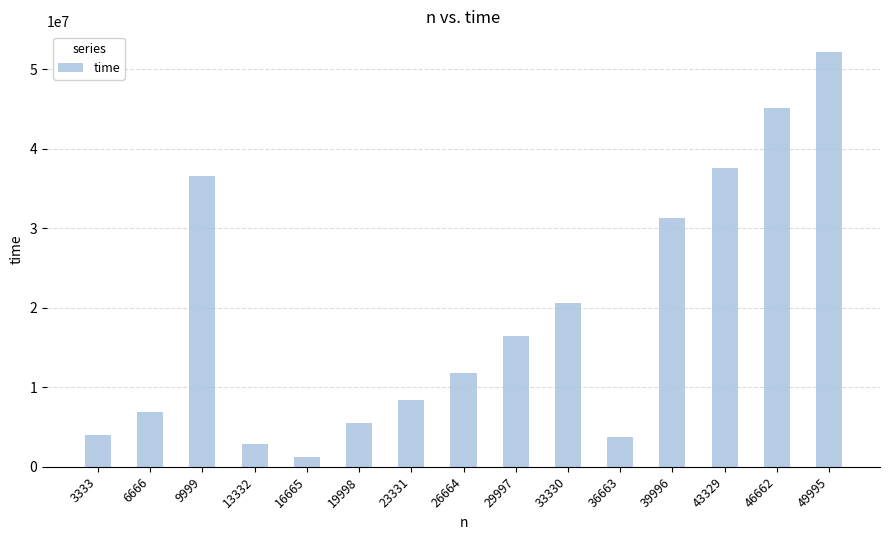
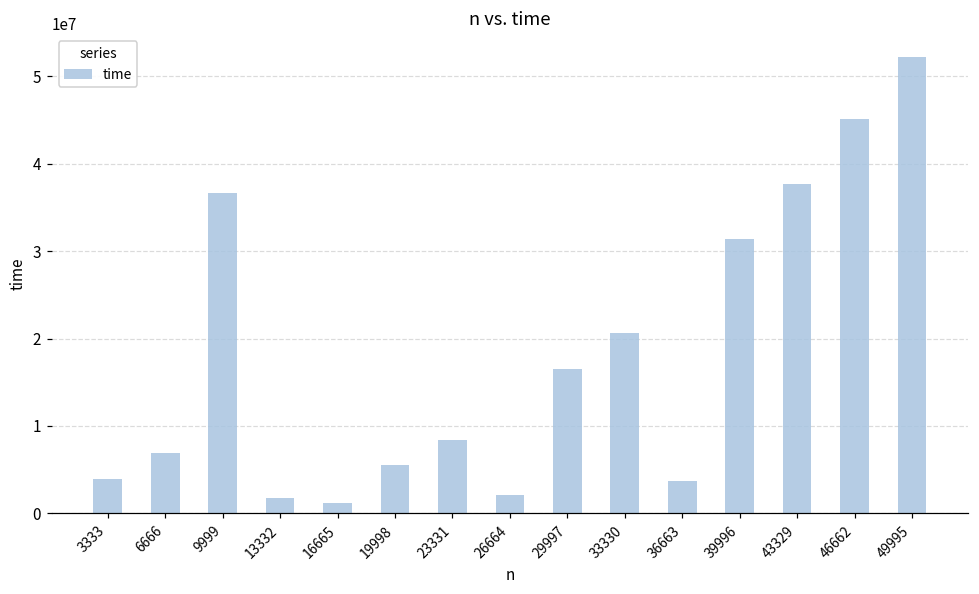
  {
    "3333": 4000000,
    "6666": 7000000,
    "9999": 37000000,
-   "13332": 3000000,
+   "13332": 2000000,
    "16665": 1000000,
    "19998": 6000000,
    "23331": 8000000,
-   "26664": 12000000,
+   "26664": 2000000,
    "29997": 16000000,
    "33330": 21000000,
    "36663": 4000000,
    "39996": 31000000,
    "43329": 38000000,
    "46662": 45000000,
    "49995": 52000000
  }
